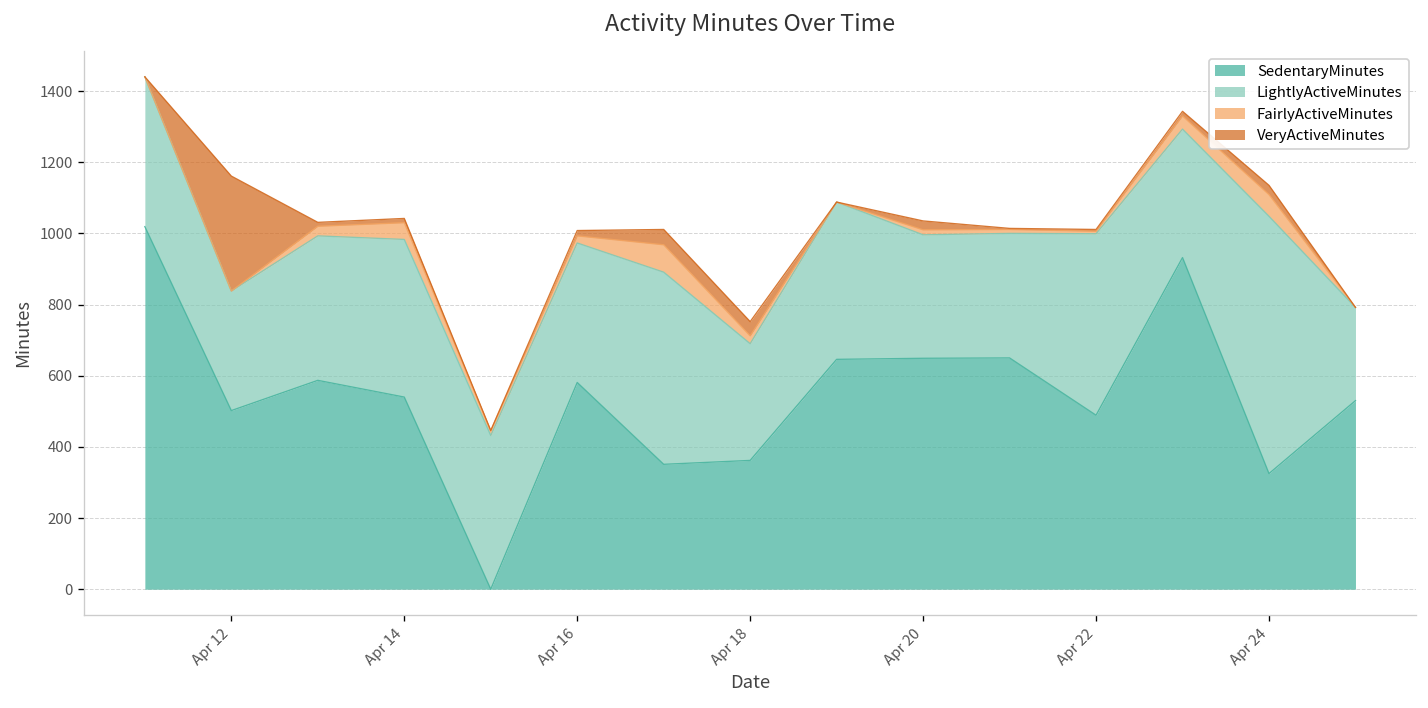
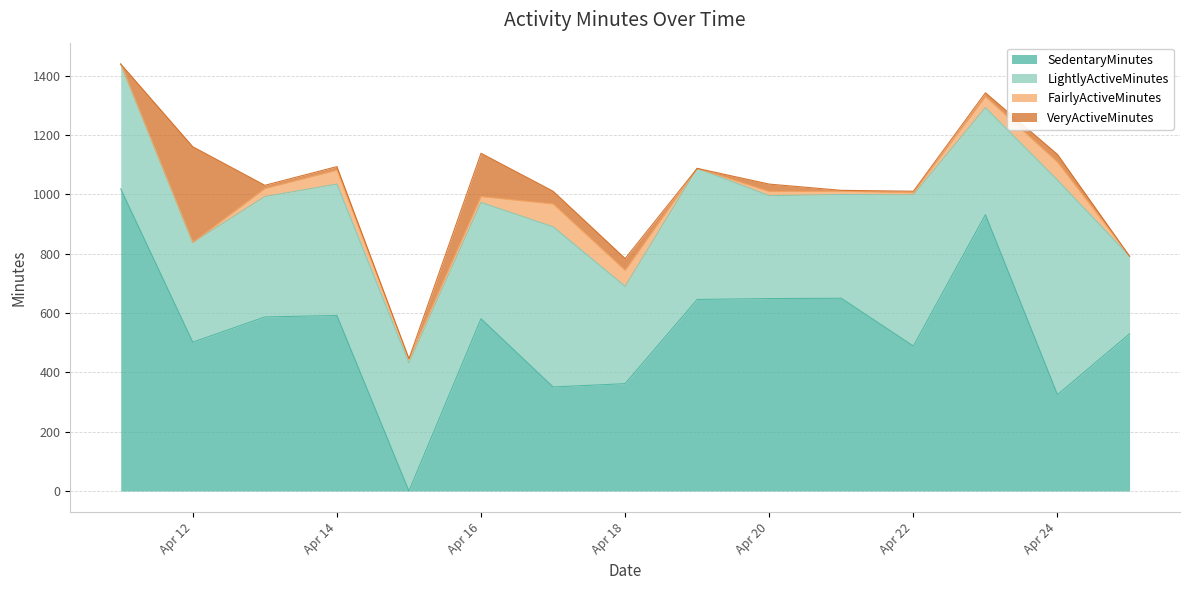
  {
    "SedentaryMinutes": {
      "Apr 12": 500,
-     "Apr 14": 540,
+     "Apr 14": 590,
      "Apr 16": 580,
      "Apr 18": 360,
      "Apr 20": 650,
      "Apr 22": 490,
      "Apr 24": 330
    },
    "LightlyActiveMinutes": {
      "Apr 14": 440,
      "Apr 16": 390,
      "Apr 18": 330,
      "Apr 20": 350,
      "Apr 24": 720
    },
    "FairlyActiveMinutes": {
      "Apr 14": 50,
      "Apr 16": 20,
-     "Apr 18": 20,
+     "Apr 18": 50,
      "Apr 20": 10,
      "Apr 24": 60
    },
    "VeryActiveMinutes": {
      "Apr 12": 320,
      "Apr 14": 10,
-     "Apr 16": 20,
+     "Apr 16": 150,
      "Apr 18": 40,
      "Apr 20": 30,
      "Apr 24": 30
    }
  }
